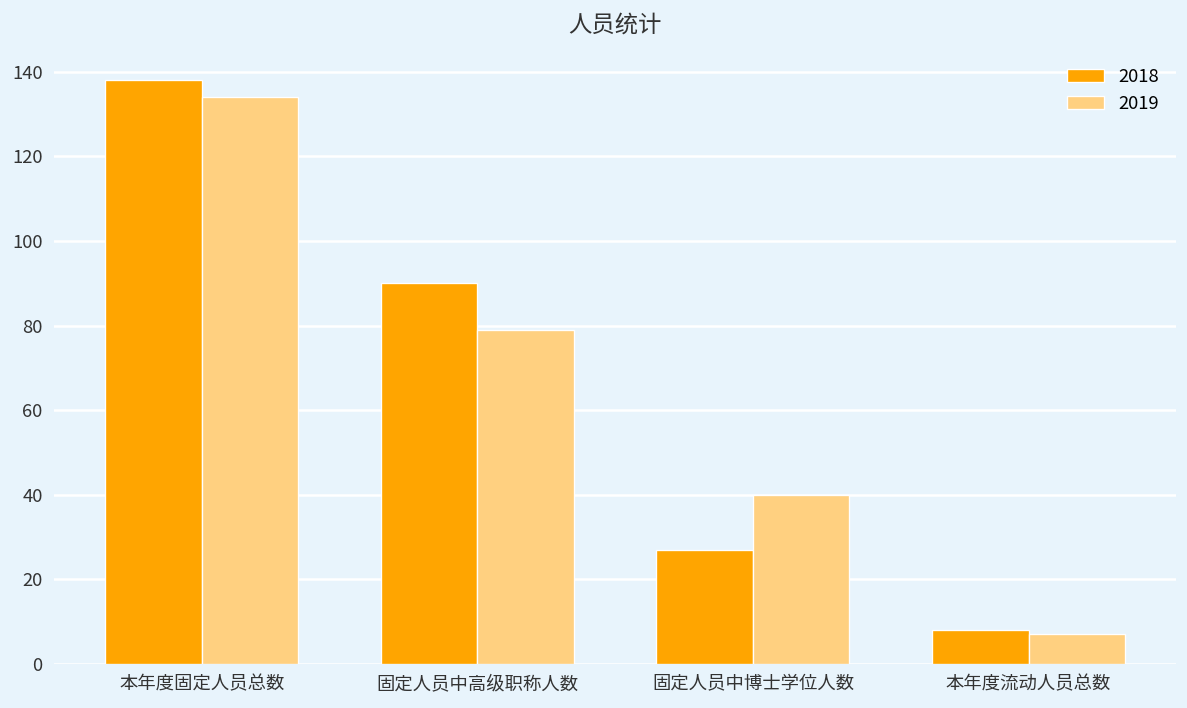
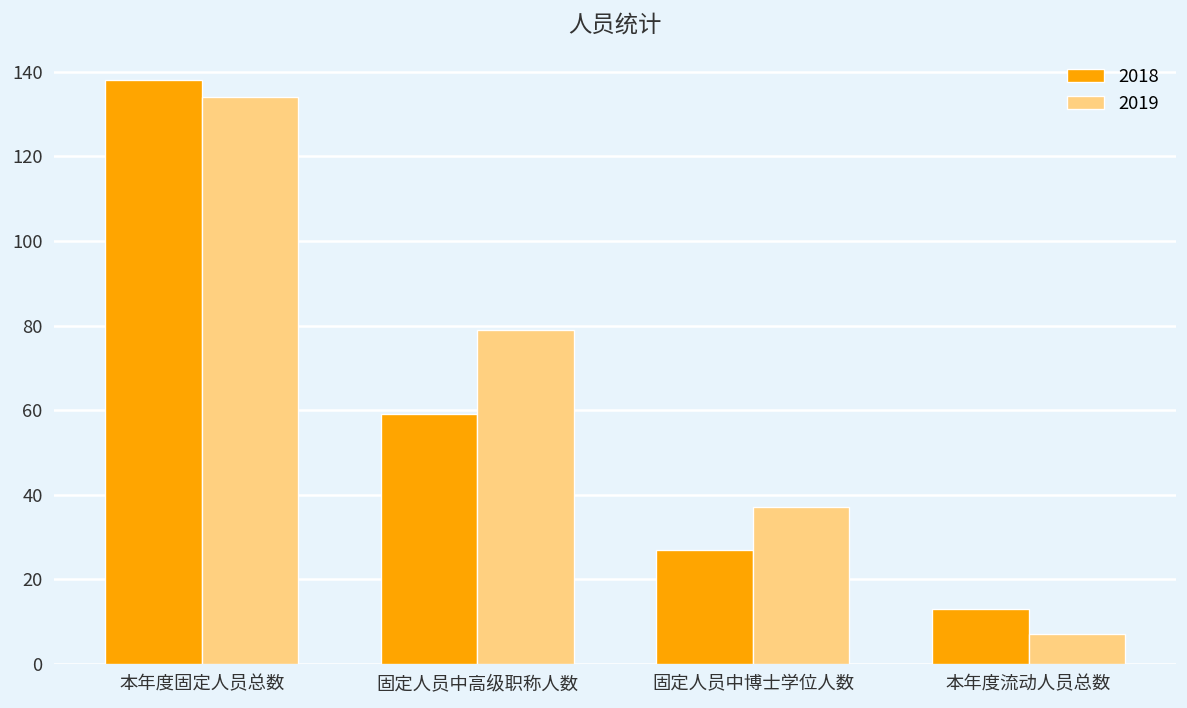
  {
    "2018": {
      "本年度固定人员总数": 138,
-     "固定人员中高级职称人数": 90,
+     "固定人员中高级职称人数": 59,
      "固定人员中博士学位人数": 27,
-     "本年度流动人员总数": 8
+     "本年度流动人员总数": 13
    },
    "2019": {
      "本年度固定人员总数": 134,
      "固定人员中高级职称人数": 79,
-     "固定人员中博士学位人数": 40,
+     "固定人员中博士学位人数": 37,
      "本年度流动人员总数": 7
    }
  }
